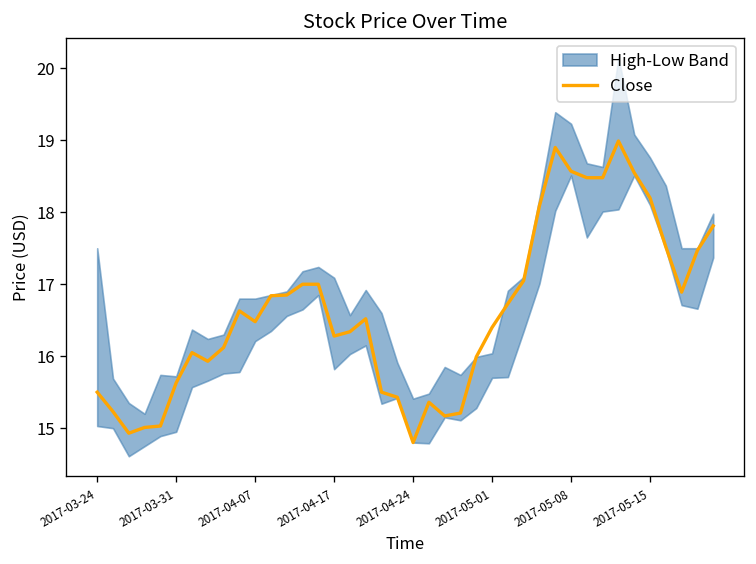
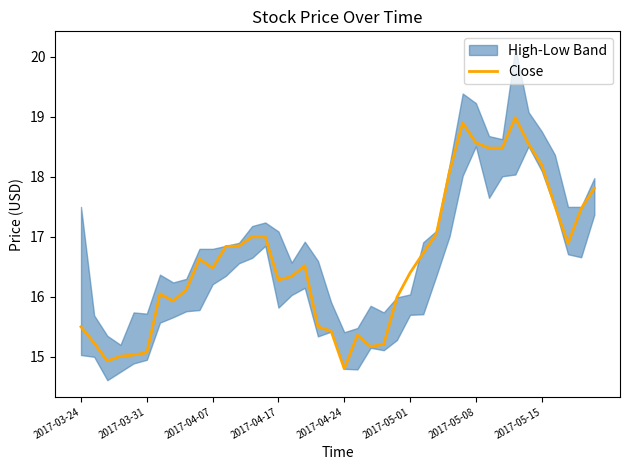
  {
    "Close": {
      "2017-03-24": 15.5,
-     "2017-03-31": 15.6,
+     "2017-03-31": 15.1,
      "2017-04-07": 16.5,
      "2017-04-17": 16.3,
      "2017-04-24": 14.8,
      "2017-05-01": 16.4,
      "2017-05-08": 18.6,
      "2017-05-15": 18.2
    }
  }
